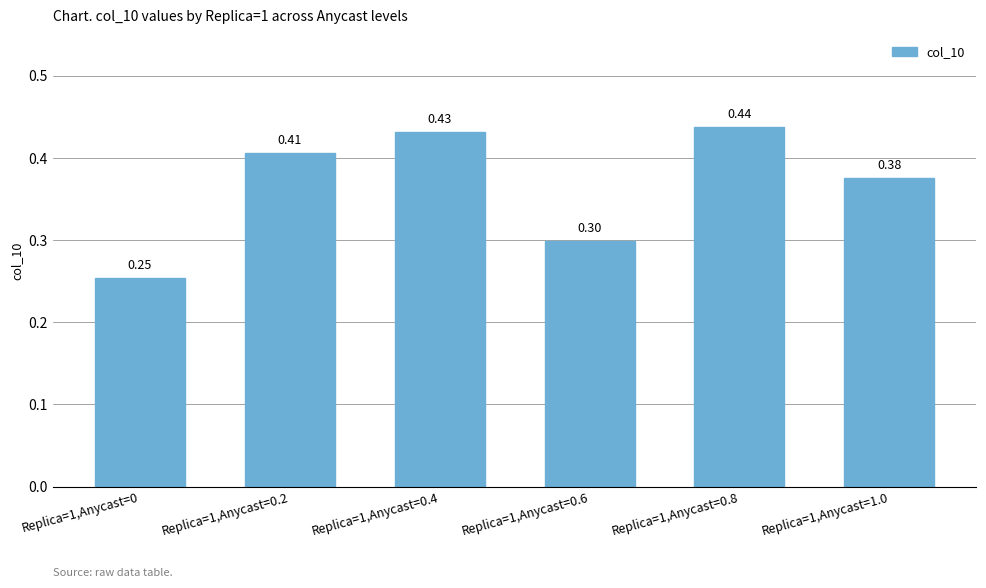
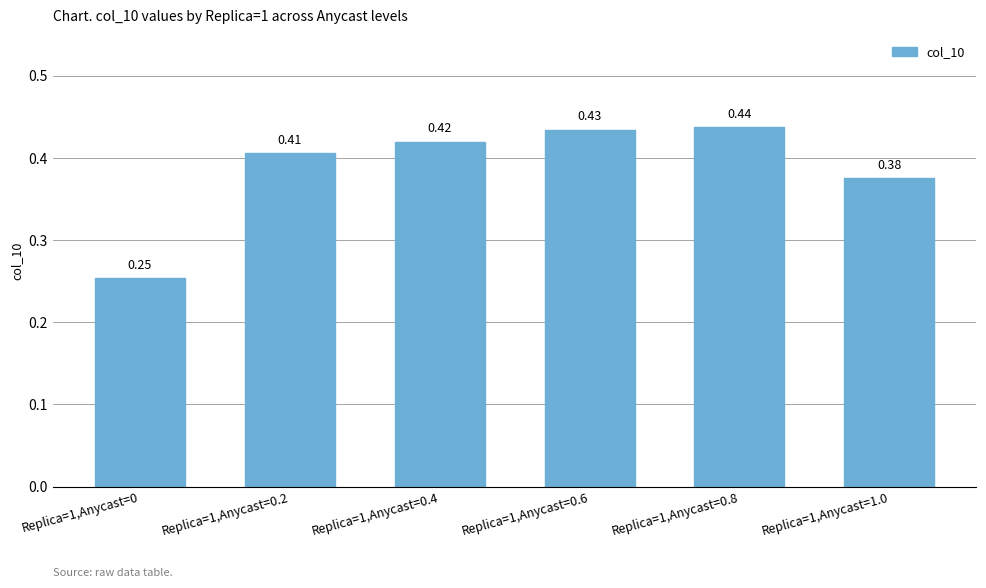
  {
    "Replica=1,Anycast=0": 0.25,
    "Replica=1,Anycast=0.2": 0.41,
-   "Replica=1,Anycast=0.4": 0.43,
-   "Replica=1,Anycast=0.6": 0.30,
+   "Replica=1,Anycast=0.4": 0.42,
+   "Replica=1,Anycast=0.6": 0.43,
    "Replica=1,Anycast=0.8": 0.44,
    "Replica=1,Anycast=1.0": 0.38
  }
